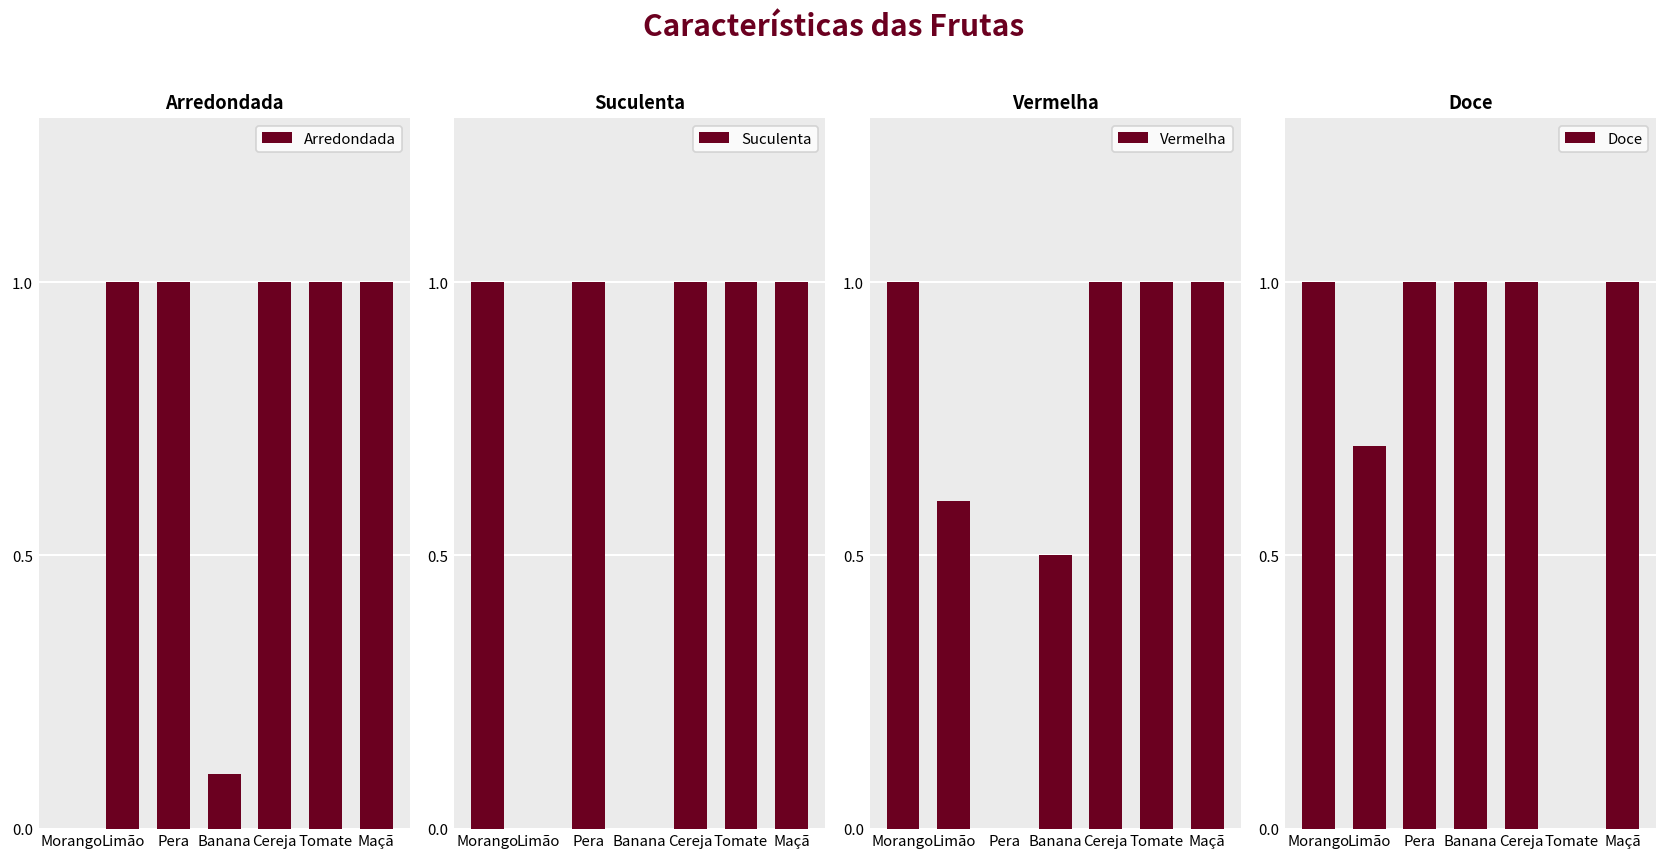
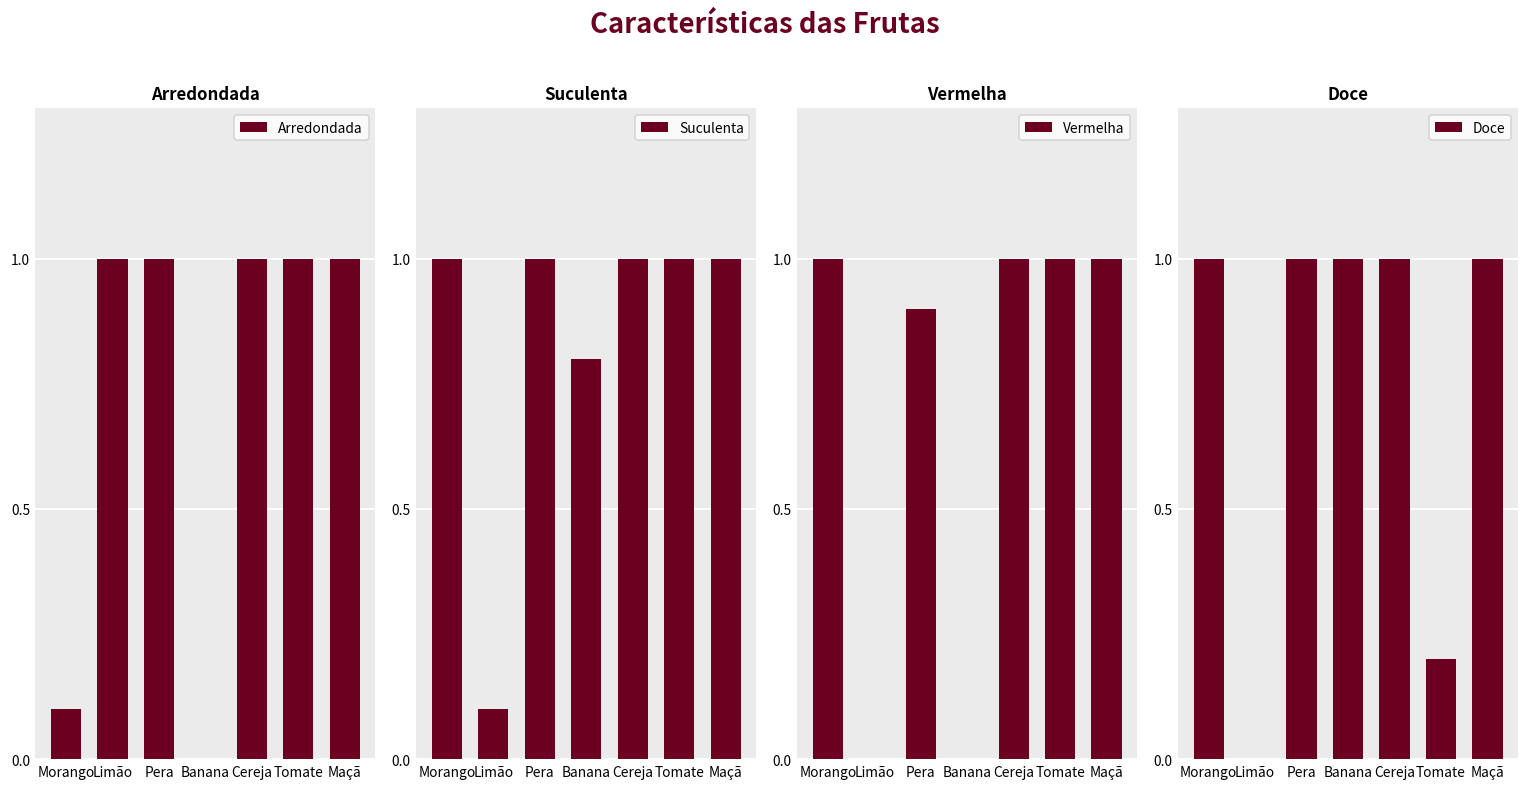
  {
    "Arredondada": {
-     "Morango": 0.0,
+     "Morango": 0.1,
      "Limão": 1.0,
      "Pera": 1.0,
-     "Banana": 0.1,
+     "Banana": 0.0,
      "Cereja": 1.0,
      "Tomate": 1.0,
      "Maçã": 1.0
    },
    "Suculenta": {
      "Morango": 1.0,
-     "Limão": 0.0,
+     "Limão": 0.1,
      "Pera": 1.0,
-     "Banana": 0.0,
+     "Banana": 0.8,
      "Cereja": 1.0,
      "Tomate": 1.0,
      "Maçã": 1.0
    },
    "Vermelha": {
      "Morango": 1.0,
-     "Limão": 0.6,
-     "Pera": 0.0,
-     "Banana": 0.5,
+     "Limão": 0.0,
+     "Pera": 0.9,
+     "Banana": 0.0,
      "Cereja": 1.0,
      "Tomate": 1.0,
      "Maçã": 1.0
    },
    "Doce": {
      "Morango": 1.0,
-     "Limão": 0.7,
+     "Limão": 0.0,
      "Pera": 1.0,
      "Banana": 1.0,
      "Cereja": 1.0,
-     "Tomate": 0.0,
+     "Tomate": 0.2,
      "Maçã": 1.0
    }
  }
